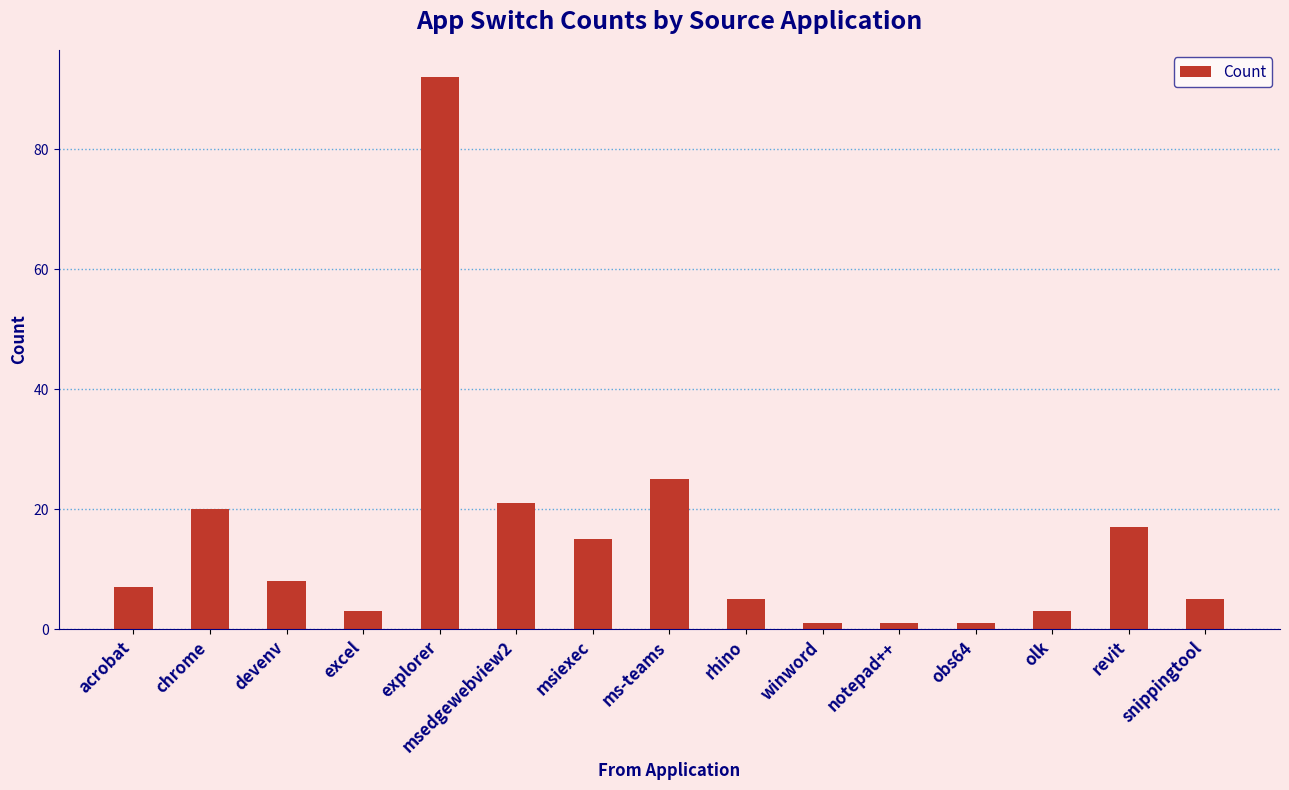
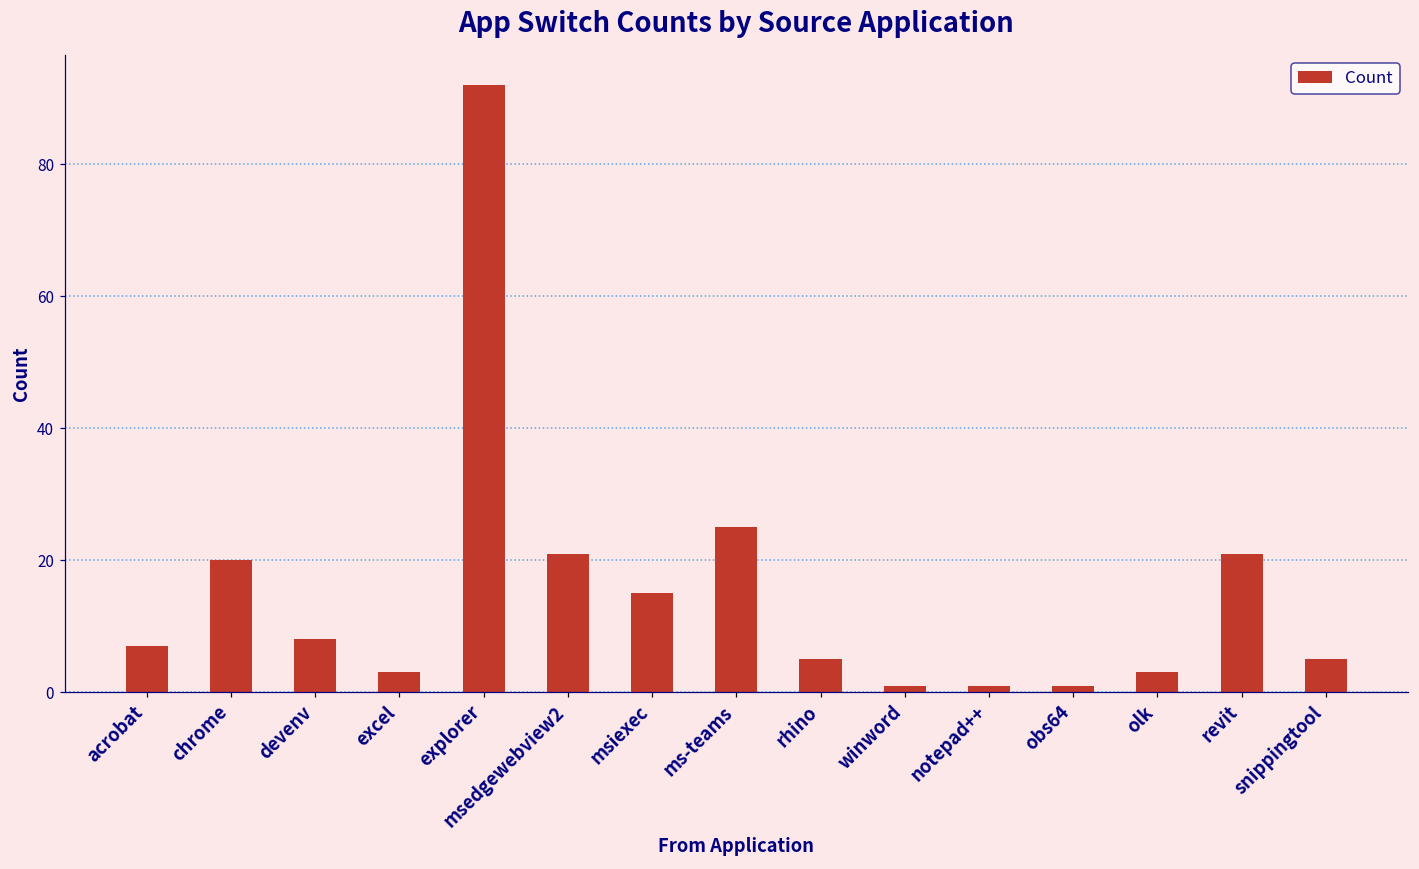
  {
    "acrobat": 7,
    "chrome": 20,
    "devenv": 8,
    "excel": 3,
    "explorer": 92,
    "msedgewebview2": 21,
    "msiexec": 15,
    "ms-teams": 25,
    "rhino": 5,
    "winword": 1,
    "notepad++": 1,
    "obs64": 1,
    "olk": 3,
-   "revit": 17,
+   "revit": 21,
    "snippingtool": 5
  }
